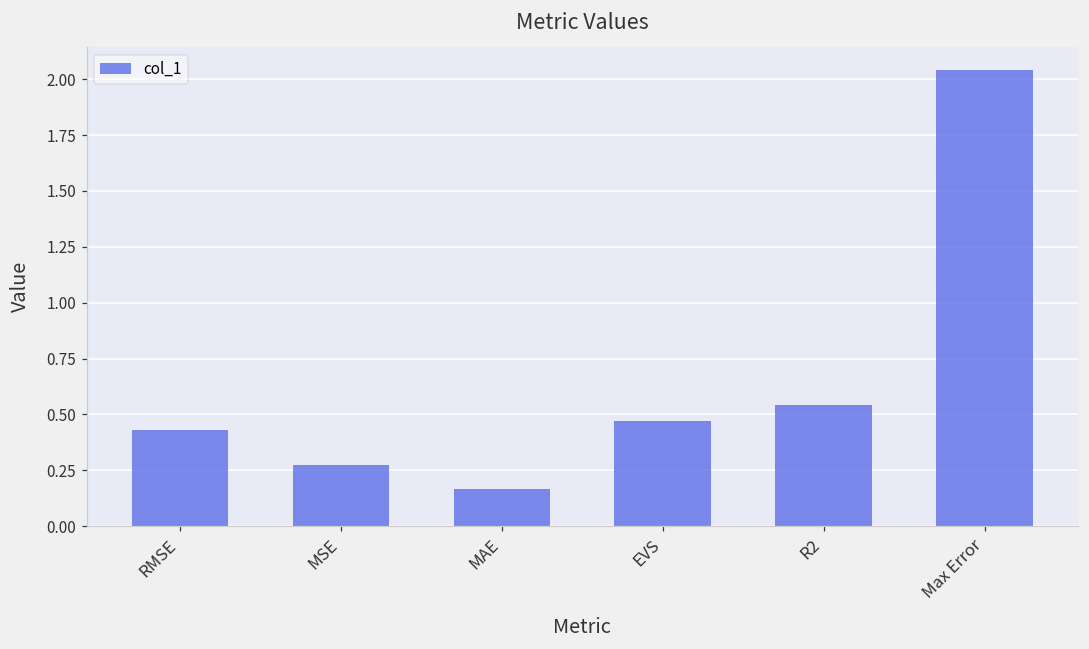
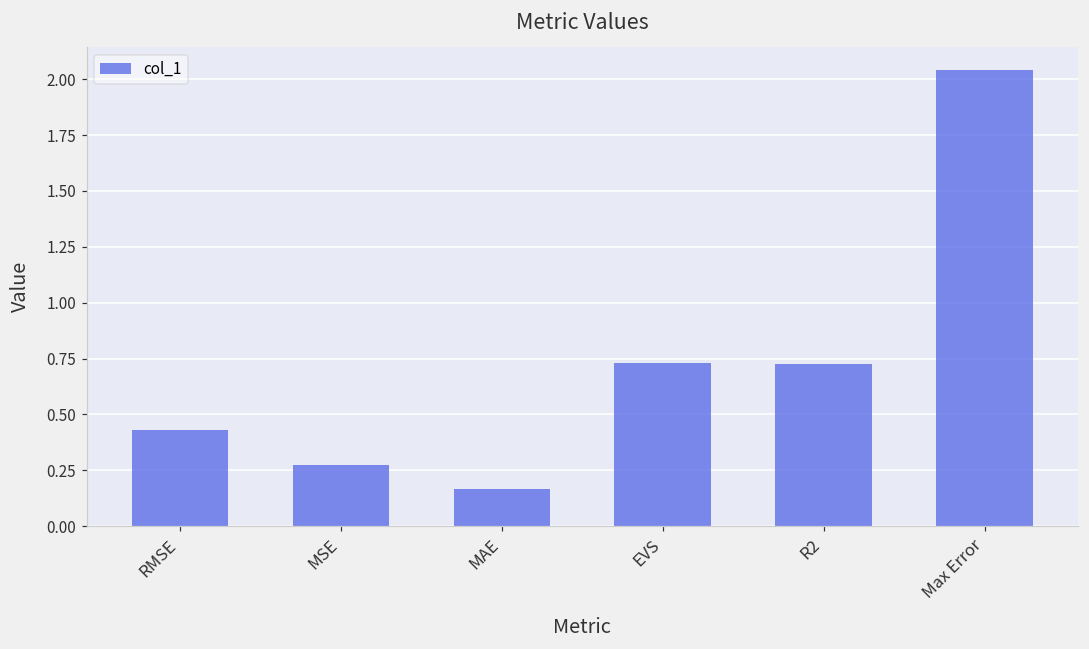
  {
    "RMSE": 0.43,
    "MSE": 0.27,
    "MAE": 0.17,
-   "EVS": 0.47,
-   "R2": 0.54,
+   "EVS": 0.73,
+   "R2": 0.73,
    "Max Error": 2.04
  }
